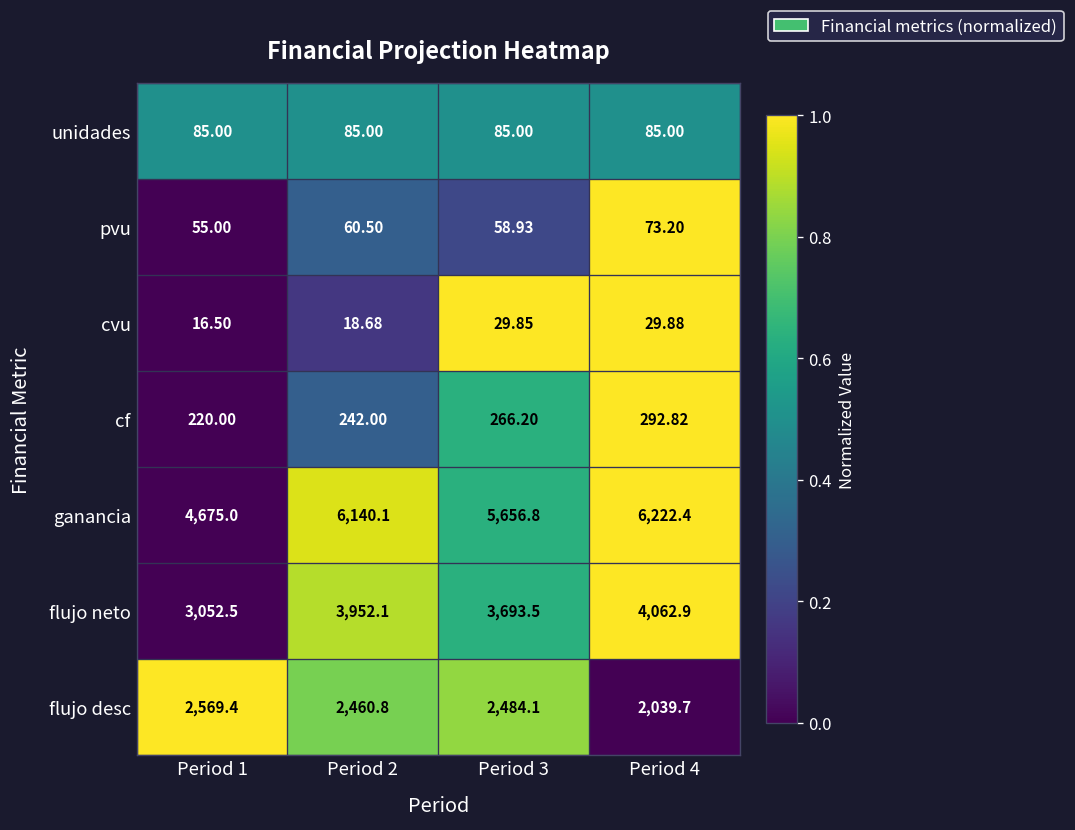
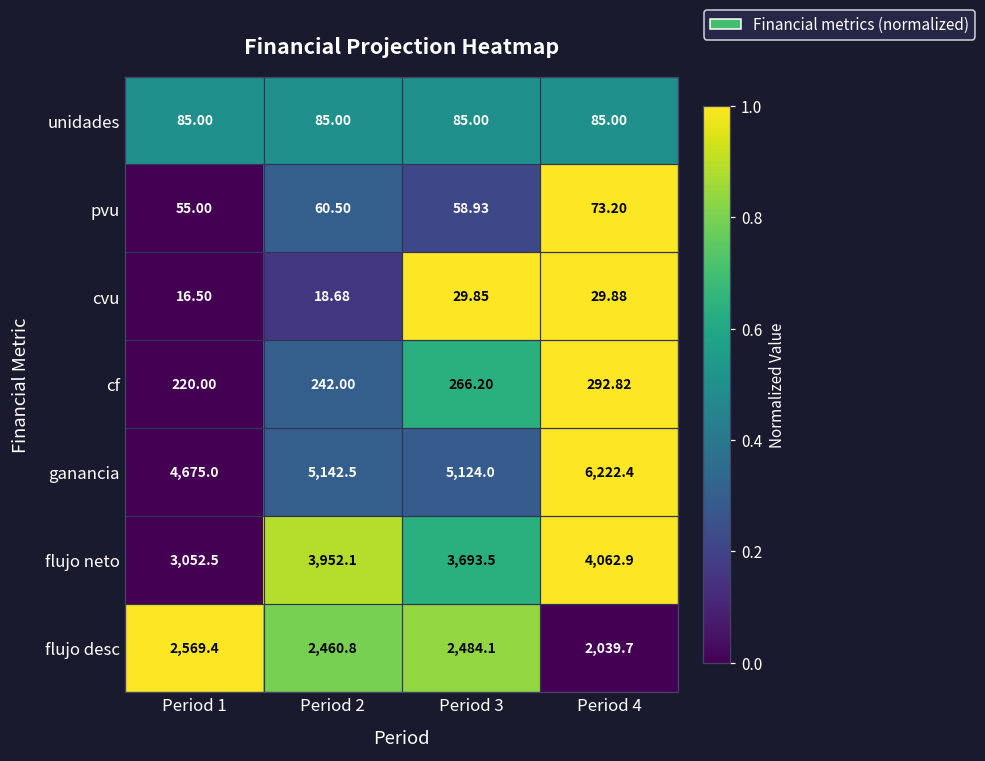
  {
    "unidades": {
      "Period 1": "85.00",
      "Period 2": "85.00",
      "Period 3": "85.00",
      "Period 4": "85.00"
    },
    "pvu": {
      "Period 1": "55.00",
      "Period 2": "60.50",
      "Period 3": "58.93",
      "Period 4": "73.20"
    },
    "cvu": {
      "Period 1": "16.50",
      "Period 2": "18.68",
      "Period 3": "29.85",
      "Period 4": "29.88"
    },
    "cf": {
      "Period 1": "220.00",
      "Period 2": "242.00",
      "Period 3": "266.20",
      "Period 4": "292.82"
    },
    "ganancia": {
      "Period 1": "4,675.0",
-     "Period 2": "6,140.1",
-     "Period 3": "5,656.8",
+     "Period 2": "5,142.5",
+     "Period 3": "5,124.0",
      "Period 4": "6,222.4"
    },
    "flujo neto": {
      "Period 1": "3,052.5",
      "Period 2": "3,952.1",
      "Period 3": "3,693.5",
      "Period 4": "4,062.9"
    },
    "flujo desc": {
      "Period 1": "2,569.4",
      "Period 2": "2,460.8",
      "Period 3": "2,484.1",
      "Period 4": "2,039.7"
    }
  }
